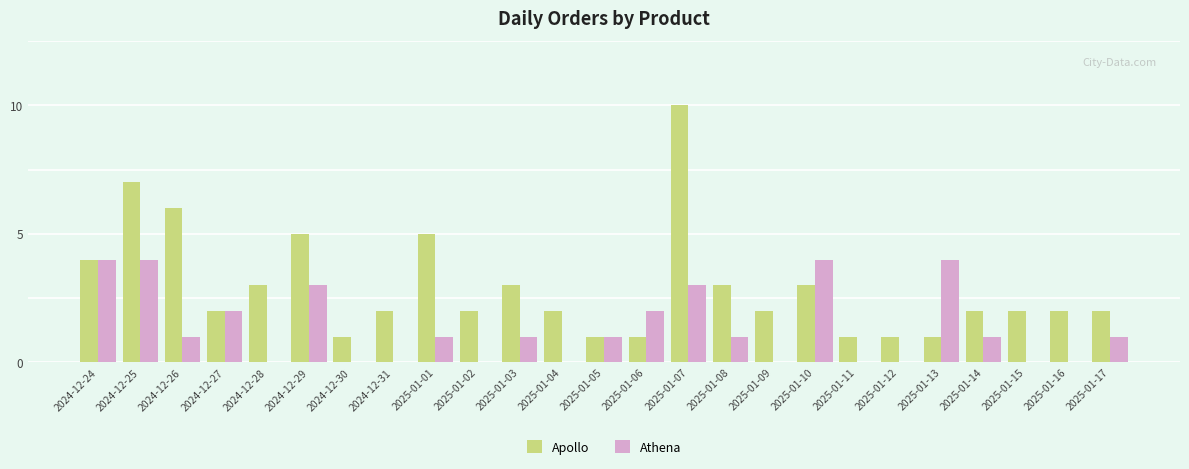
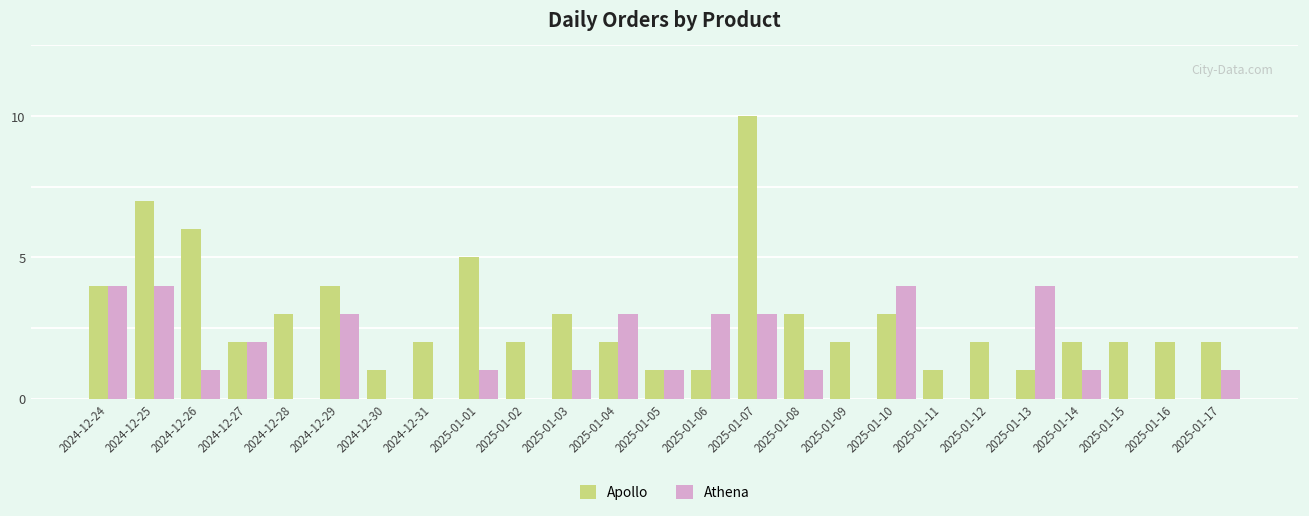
  {
    "Apollo": {
      "2024-12-24": 4,
      "2024-12-25": 7,
      "2024-12-26": 6,
      "2024-12-27": 2,
      "2024-12-28": 3,
-     "2024-12-29": 5,
+     "2024-12-29": 4,
      "2024-12-30": 1,
      "2024-12-31": 2,
      "2025-01-01": 5,
      "2025-01-02": 2,
      "2025-01-03": 3,
      "2025-01-04": 2,
      "2025-01-05": 1,
      "2025-01-06": 1,
      "2025-01-07": 10,
      "2025-01-08": 3,
      "2025-01-09": 2,
      "2025-01-10": 3,
      "2025-01-11": 1,
-     "2025-01-12": 1,
+     "2025-01-12": 2,
      "2025-01-13": 1,
      "2025-01-14": 2,
      "2025-01-15": 2,
      "2025-01-16": 2,
      "2025-01-17": 2
    },
    "Athena": {
      "2024-12-24": 4,
      "2024-12-25": 4,
      "2024-12-26": 1,
      "2024-12-27": 2,
      "2024-12-28": 0,
      "2024-12-29": 3,
      "2024-12-30": 0,
      "2024-12-31": 0,
      "2025-01-01": 1,
      "2025-01-02": 0,
      "2025-01-03": 1,
-     "2025-01-04": 0,
+     "2025-01-04": 3,
      "2025-01-05": 1,
-     "2025-01-06": 2,
+     "2025-01-06": 3,
      "2025-01-07": 3,
      "2025-01-08": 1,
      "2025-01-09": 0,
      "2025-01-10": 4,
      "2025-01-11": 0,
      "2025-01-12": 0,
      "2025-01-13": 4,
      "2025-01-14": 1,
      "2025-01-15": 0,
      "2025-01-16": 0,
      "2025-01-17": 1
    }
  }
